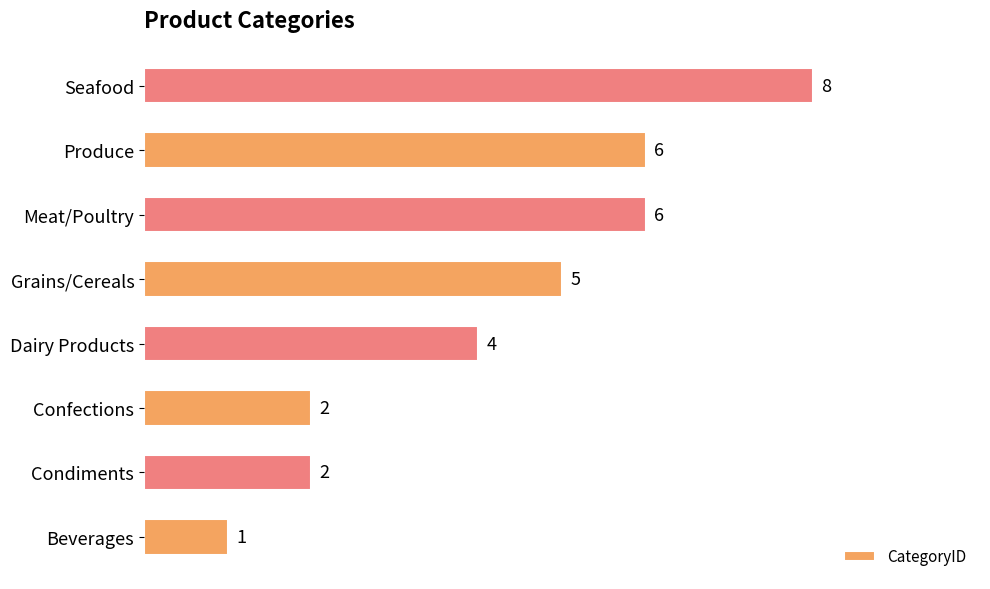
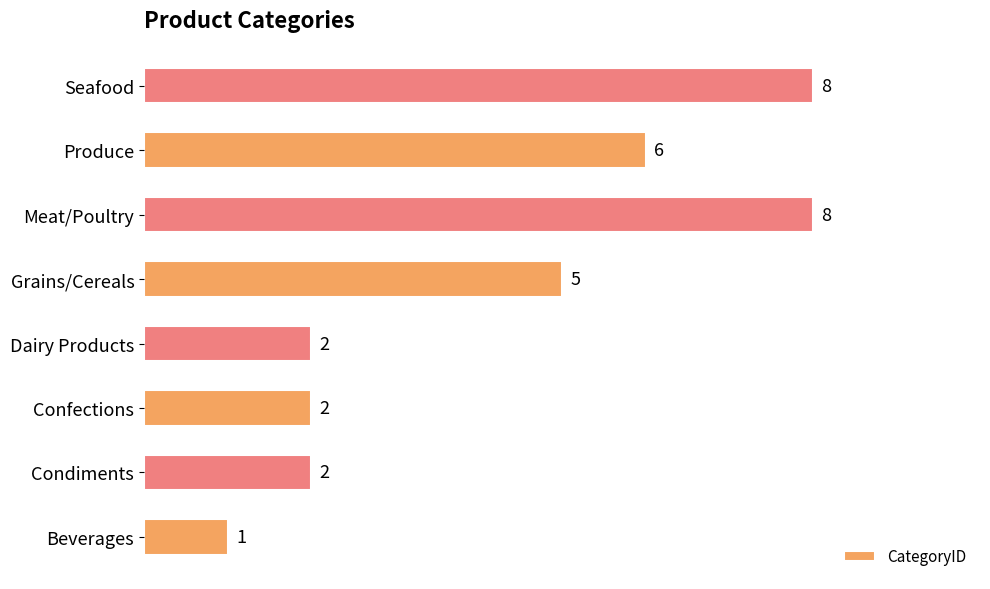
  {
    "Seafood": 8,
    "Produce": 6,
-   "Meat/Poultry": 6,
+   "Meat/Poultry": 8,
    "Grains/Cereals": 5,
-   "Dairy Products": 4,
+   "Dairy Products": 2,
    "Confections": 2,
    "Condiments": 2,
    "Beverages": 1
  }
